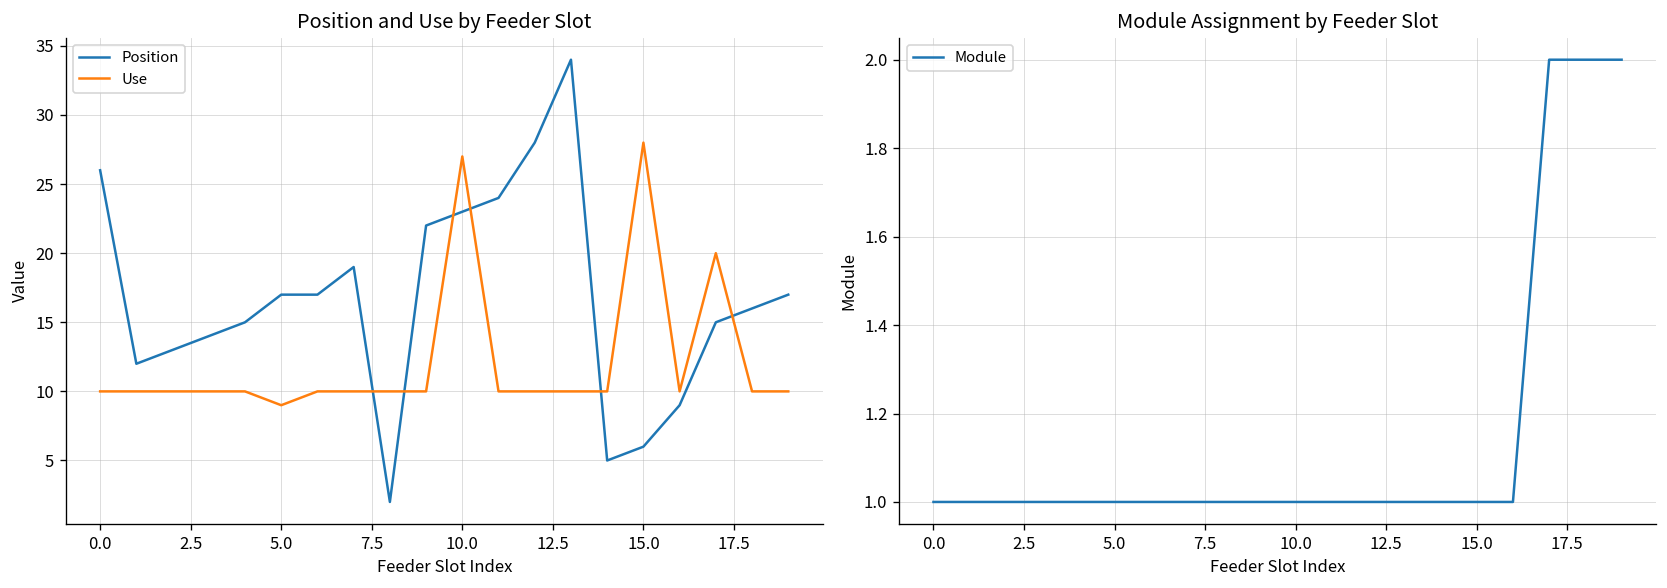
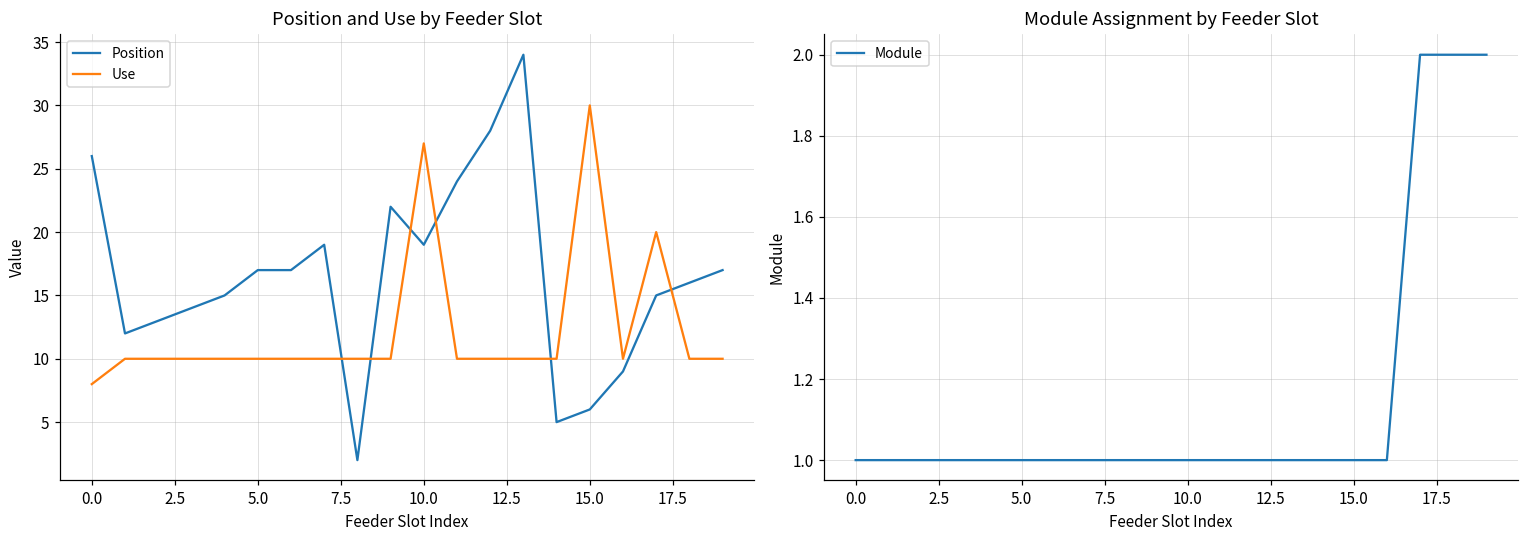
  {
    "Position and Use by Feeder Slot": {
      "Position": {
        "0.0": 26,
        "5.0": 17,
-       "10.0": 23,
+       "10.0": 19,
        "15.0": 6
      },
      "Use": {
-       "0.0": 10,
-       "5.0": 9,
+       "0.0": 8,
+       "5.0": 10,
        "10.0": 27,
-       "15.0": 28
+       "15.0": 30
      }
    },
    "Module Assignment by Feeder Slot": {
      "0.0": 1.00,
      "5.0": 1.00,
      "10.0": 1.00,
      "15.0": 1.00
    }
  }
